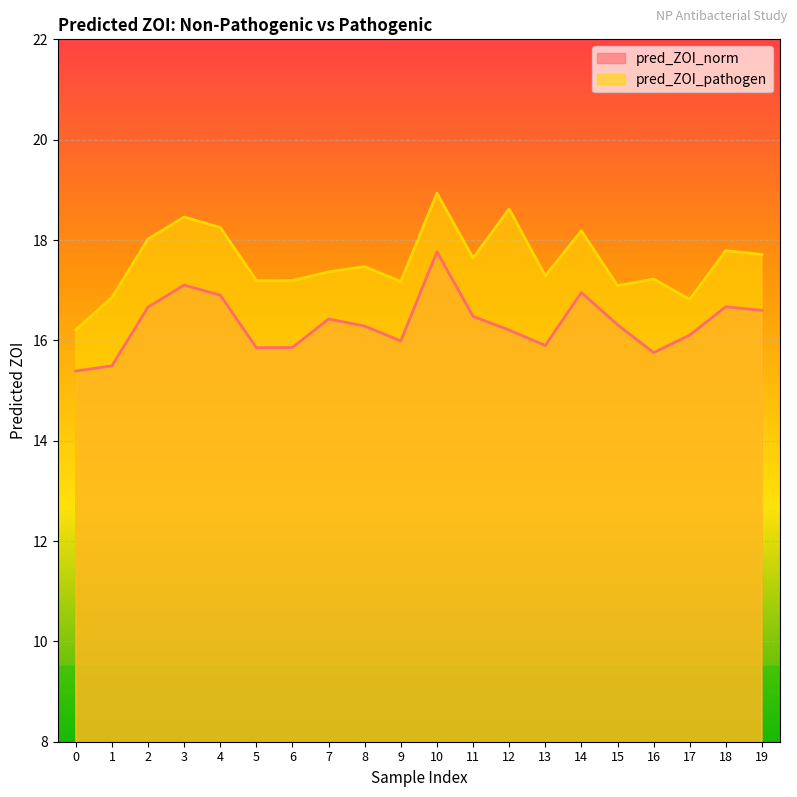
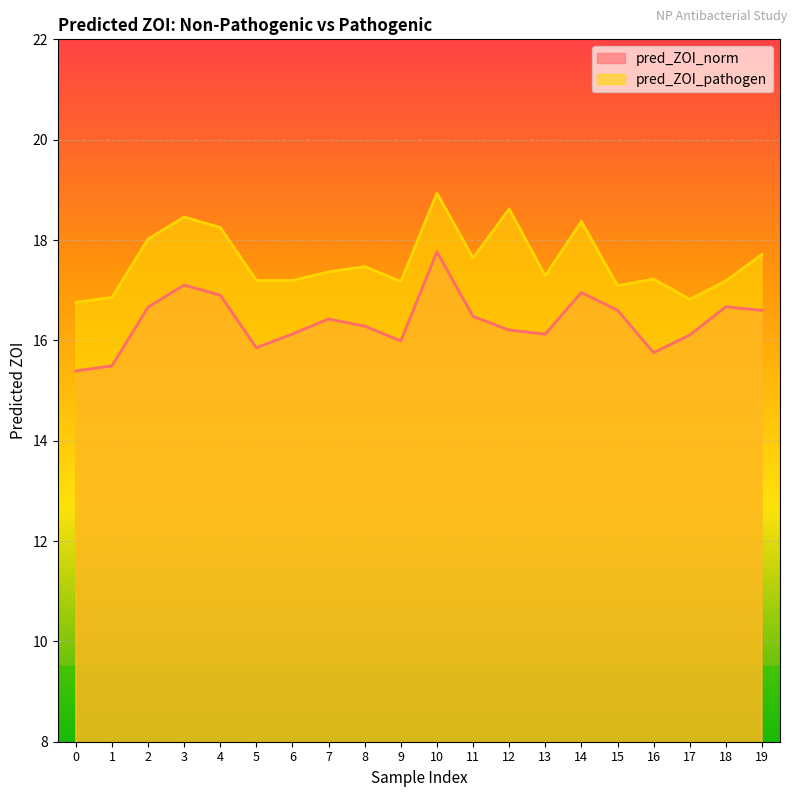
  {
    "pred_ZOI_norm": {
      "0": 15.4,
      "1": 15.5,
      "2": 16.7,
      "3": 17.1,
      "4": 16.9,
      "5": 15.9,
-     "6": 15.9,
+     "6": 16.1,
      "7": 16.4,
      "8": 16.3,
      "9": 16.0,
      "10": 17.8,
      "11": 16.5,
      "12": 16.2,
-     "13": 15.9,
+     "13": 16.1,
      "14": 17.0,
-     "15": 16.3,
+     "15": 16.6,
      "16": 15.8,
      "17": 16.1,
      "18": 16.7,
      "19": 16.6
    },
    "pred_ZOI_pathogen": {
-     "0": 16.2,
+     "0": 16.8,
      "1": 16.9,
      "2": 18.0,
      "3": 18.5,
      "4": 18.2,
      "5": 17.2,
      "6": 17.2,
      "7": 17.4,
      "8": 17.5,
      "9": 17.2,
      "10": 18.9,
      "11": 17.6,
      "12": 18.6,
      "13": 17.3,
-     "14": 18.2,
+     "14": 18.4,
      "15": 17.1,
      "16": 17.2,
      "17": 16.8,
-     "18": 17.8,
+     "18": 17.2,
      "19": 17.7
    }
  }
